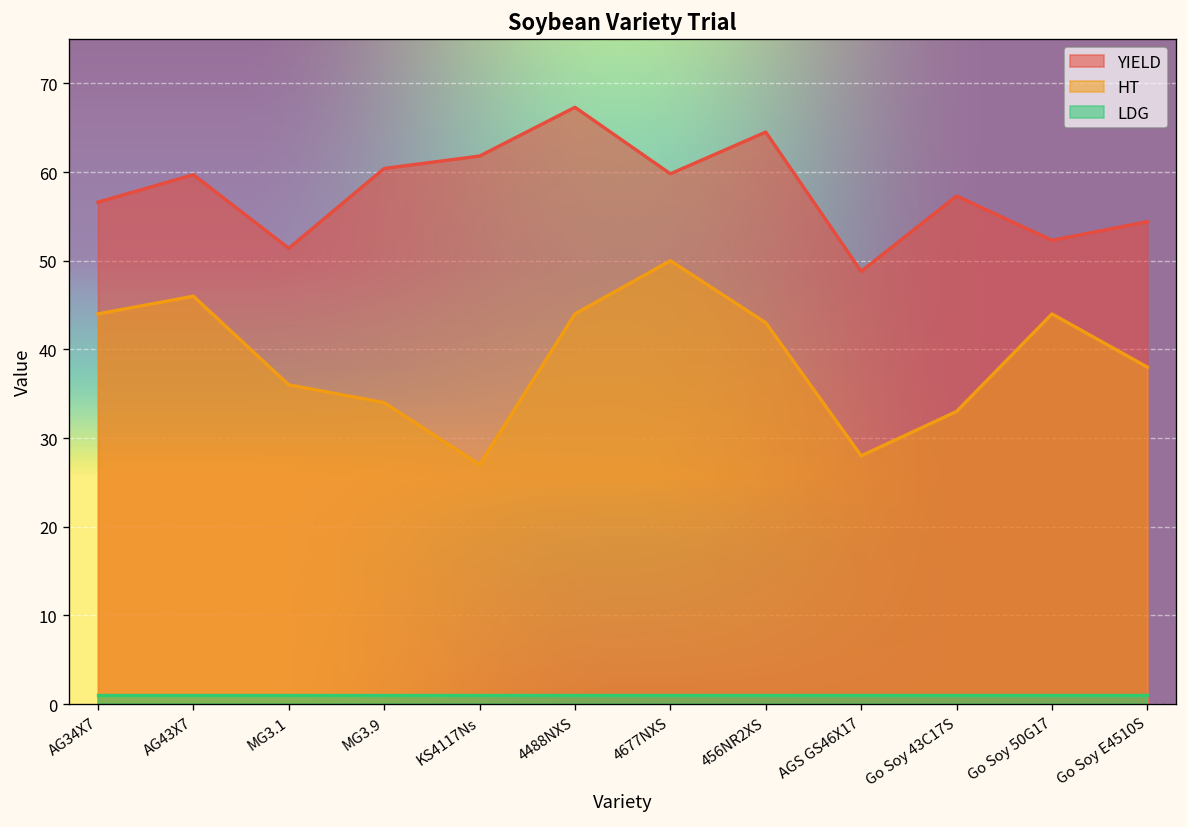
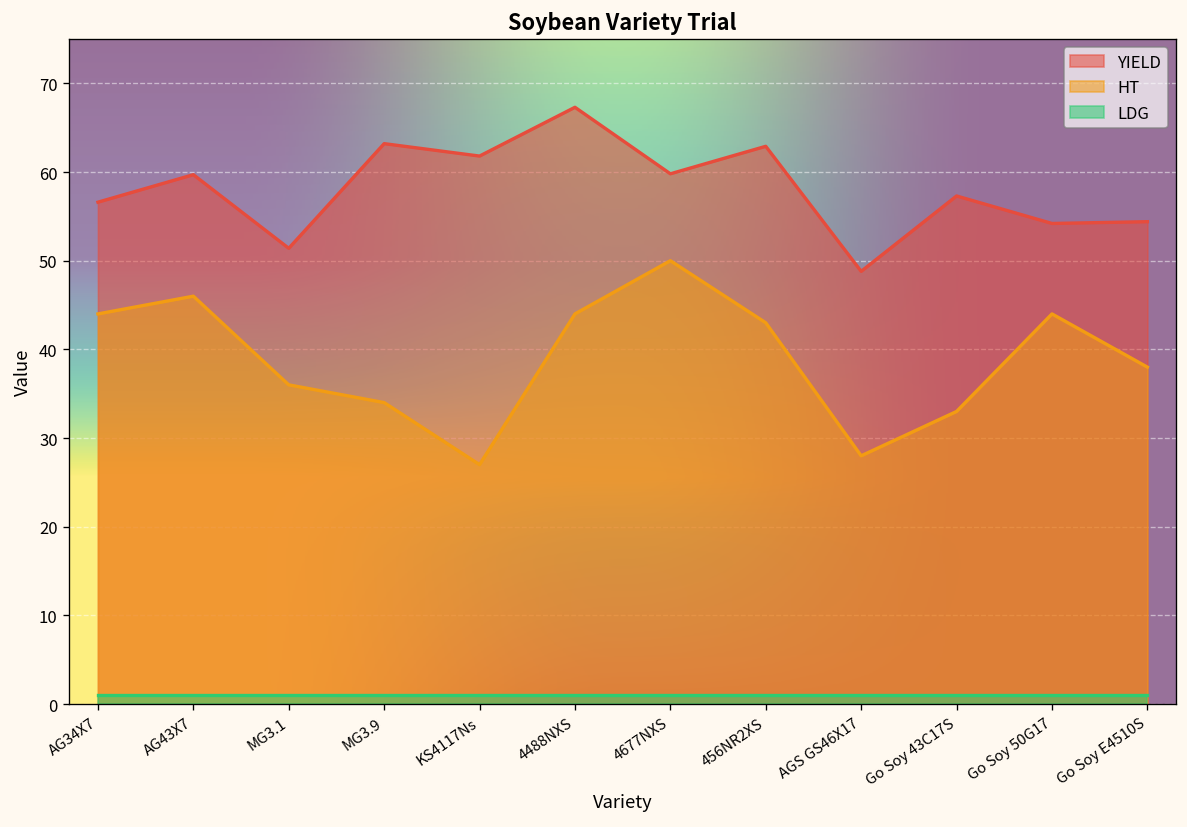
  {
    "YIELD": {
      "AG34X7": 57,
      "AG43X7": 60,
      "MG3.1": 51,
-     "MG3.9": 60,
+     "MG3.9": 63,
      "KS4117Ns": 62,
      "4488NXS": 67,
      "4677NXS": 60,
-     "456NR2XS": 65,
+     "456NR2XS": 63,
      "AGS GS46X17": 49,
      "Go Soy 43C17S": 57,
-     "Go Soy 50G17": 52,
+     "Go Soy 50G17": 54,
      "Go Soy E4510S": 54
    },
    "HT": {
      "AG34X7": 44,
      "AG43X7": 46,
      "MG3.1": 36,
      "MG3.9": 34,
      "KS4117Ns": 27,
      "4488NXS": 44,
      "4677NXS": 50,
      "456NR2XS": 43,
      "AGS GS46X17": 28,
      "Go Soy 43C17S": 33,
      "Go Soy 50G17": 44,
      "Go Soy E4510S": 38
    },
    "LDG": {
      "AG34X7": 1,
      "AG43X7": 1,
      "MG3.1": 1,
      "MG3.9": 1,
      "KS4117Ns": 1,
      "4488NXS": 1,
      "4677NXS": 1,
      "456NR2XS": 1,
      "AGS GS46X17": 1,
      "Go Soy 43C17S": 1,
      "Go Soy 50G17": 1,
      "Go Soy E4510S": 1
    }
  }
